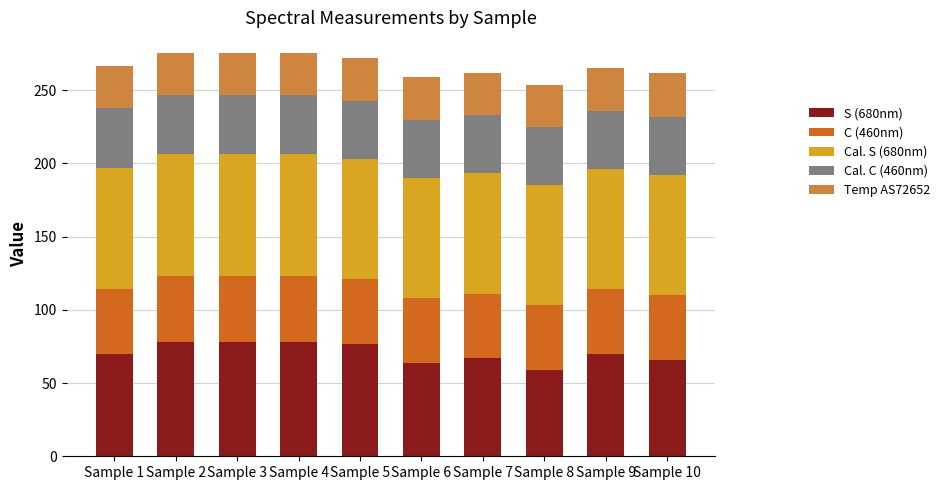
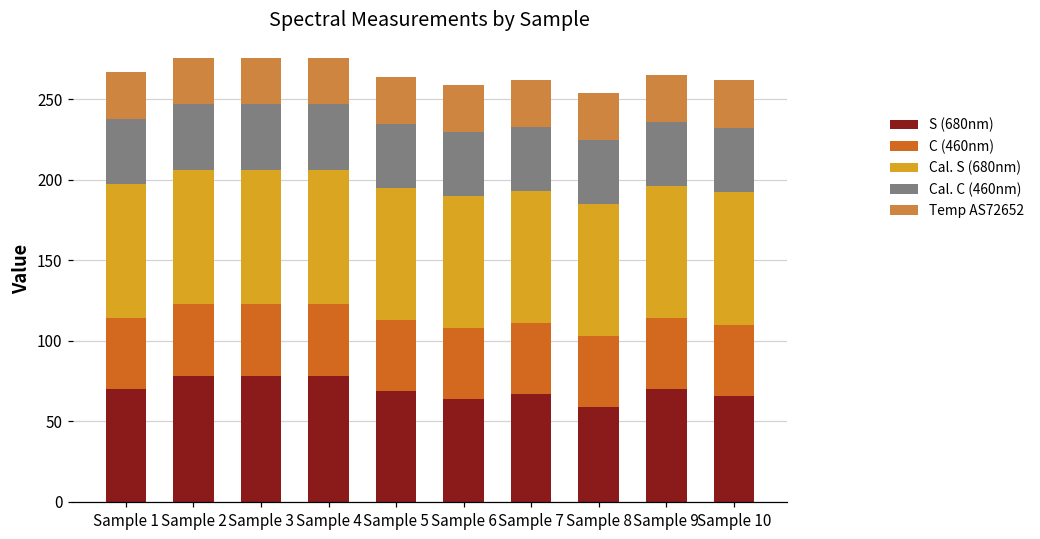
  {
    "S (680nm)": {
      "Sample 1": 70,
      "Sample 2": 78,
      "Sample 3": 78,
      "Sample 4": 78,
-     "Sample 5": 77,
+     "Sample 5": 69,
      "Sample 6": 64,
      "Sample 7": 67,
      "Sample 8": 59,
      "Sample 9": 70,
      "Sample 10": 66
    },
    "Cal. C (460nm)": {
      "Sample 1": 41,
      "Sample 2": 41,
      "Sample 3": 41,
      "Sample 4": 41,
      "Sample 5": 40,
      "Sample 6": 40,
      "Sample 7": 40,
      "Sample 8": 40,
      "Sample 9": 40,
      "Sample 10": 40
    }
  }
